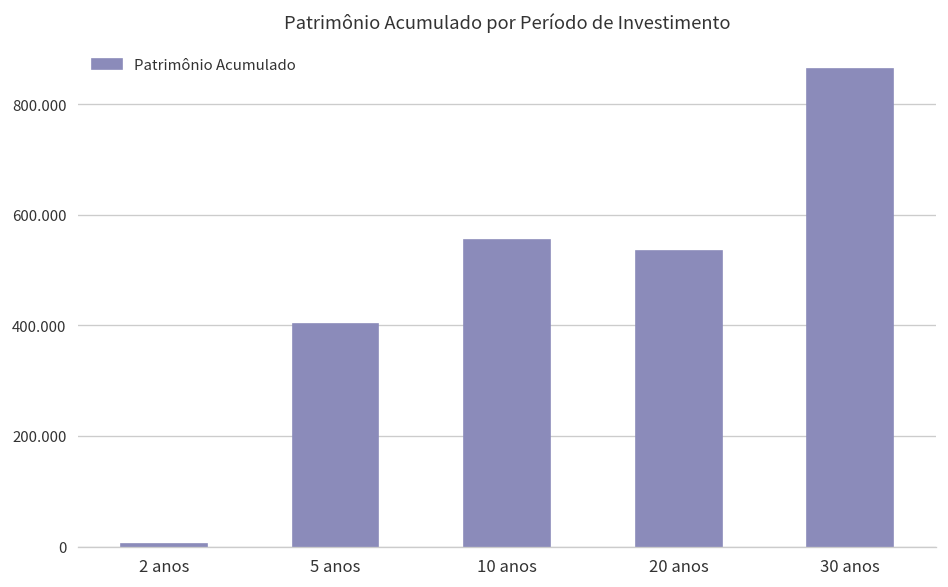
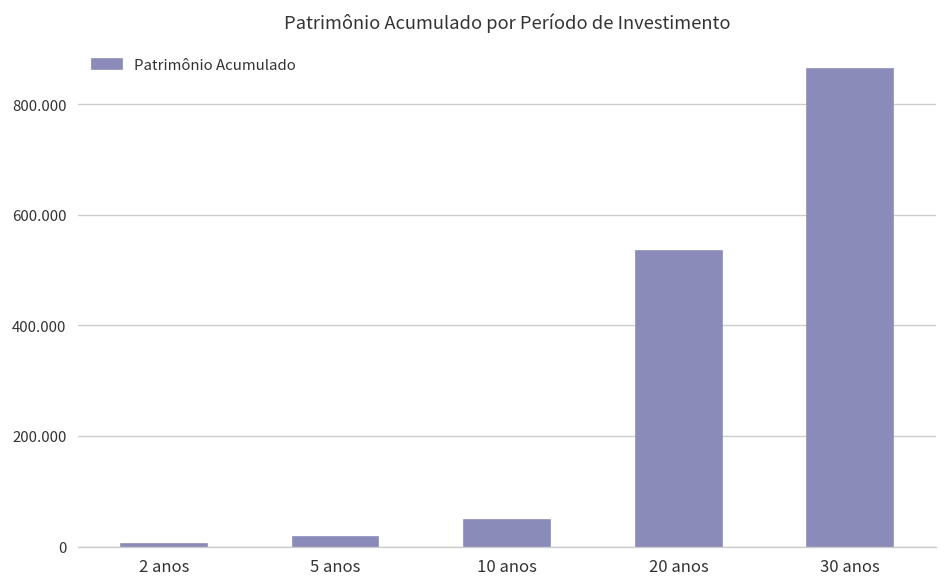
  {
    "2 anos": 10,
-   "5 anos": 400,
-   "10 anos": 550,
+   "5 anos": 20,
+   "10 anos": 50,
    "20 anos": 540,
    "30 anos": 860
  }
